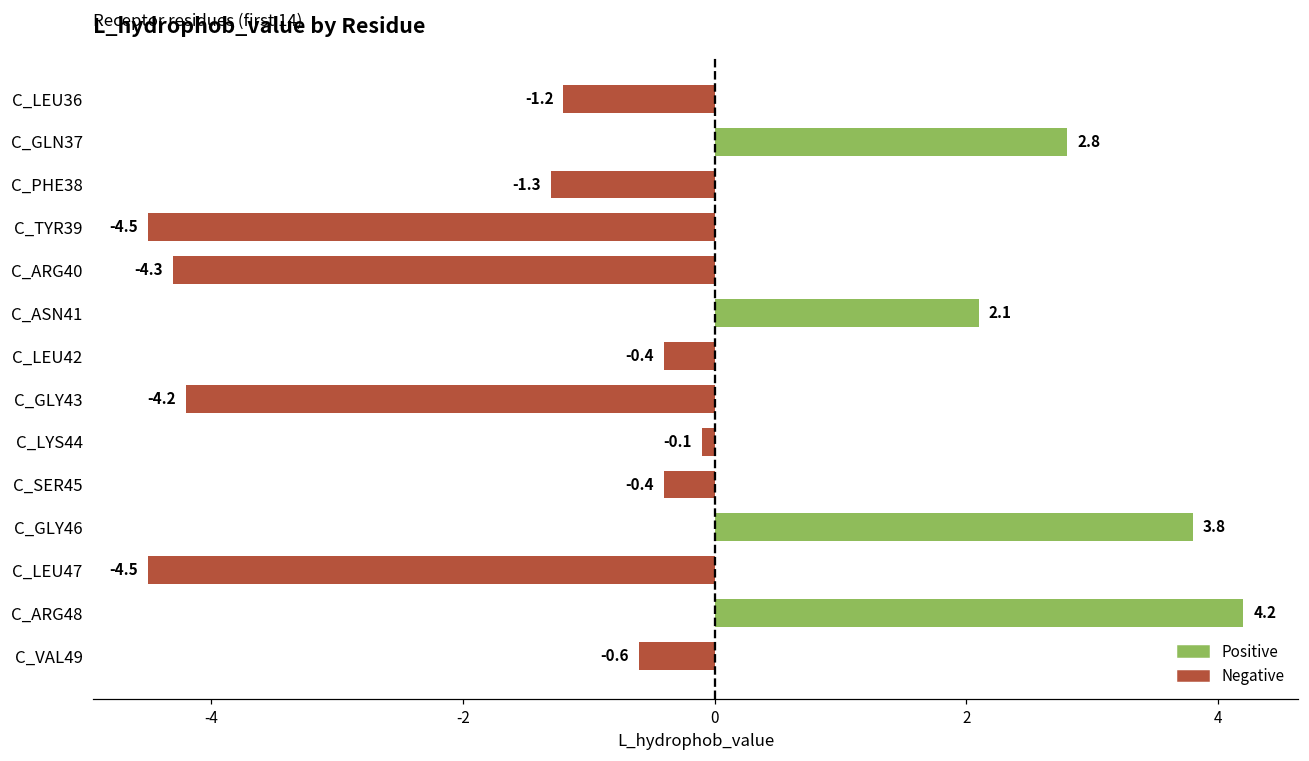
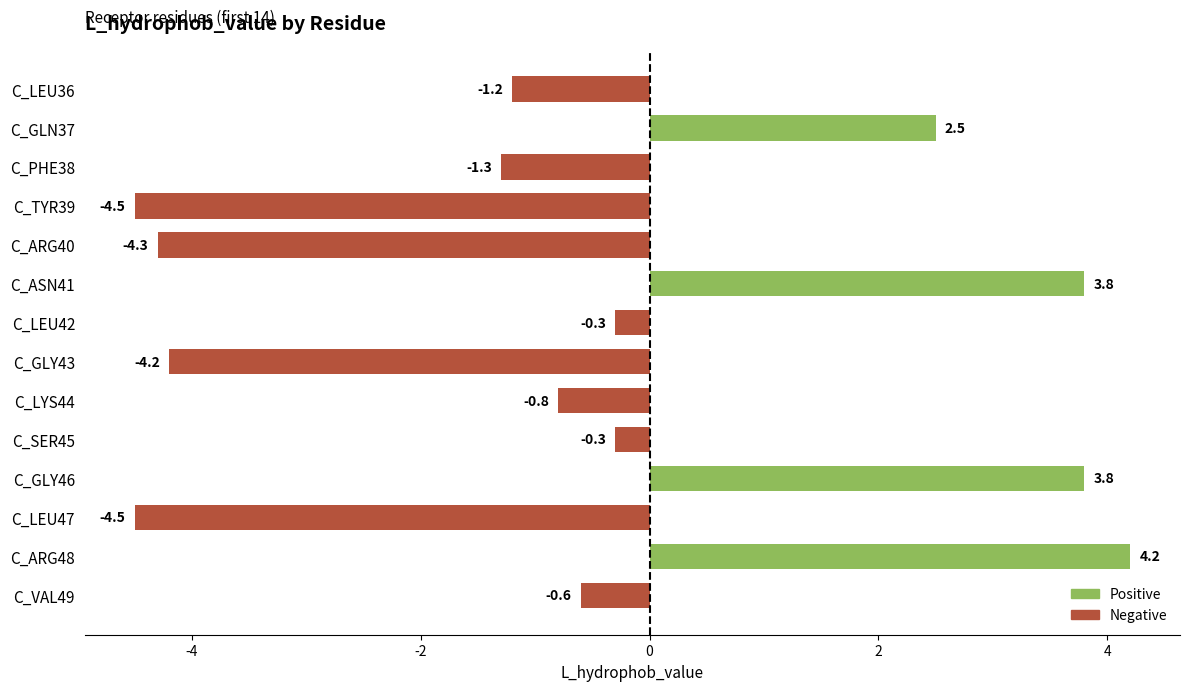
  {
    "C_LEU36": -1.2,
-   "C_GLN37": 2.8,
+   "C_GLN37": 2.5,
    "C_PHE38": -1.3,
    "C_TYR39": -4.5,
    "C_ARG40": -4.3,
-   "C_ASN41": 2.1,
-   "C_LEU42": -0.4,
+   "C_ASN41": 3.8,
+   "C_LEU42": -0.3,
    "C_GLY43": -4.2,
-   "C_LYS44": -0.1,
-   "C_SER45": -0.4,
+   "C_LYS44": -0.8,
+   "C_SER45": -0.3,
    "C_GLY46": 3.8,
    "C_LEU47": -4.5,
    "C_ARG48": 4.2,
    "C_VAL49": -0.6
  }
